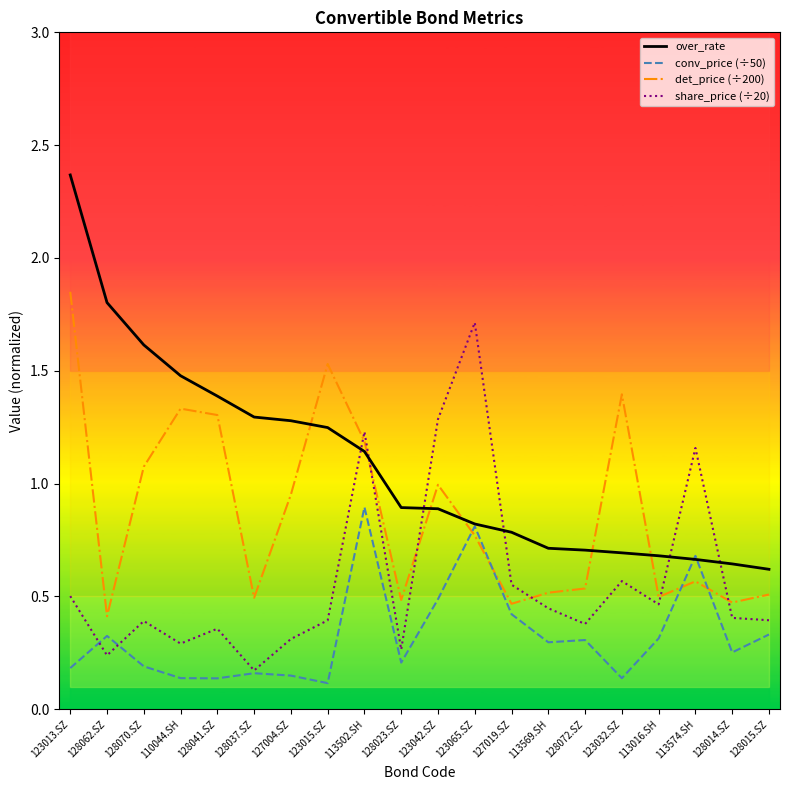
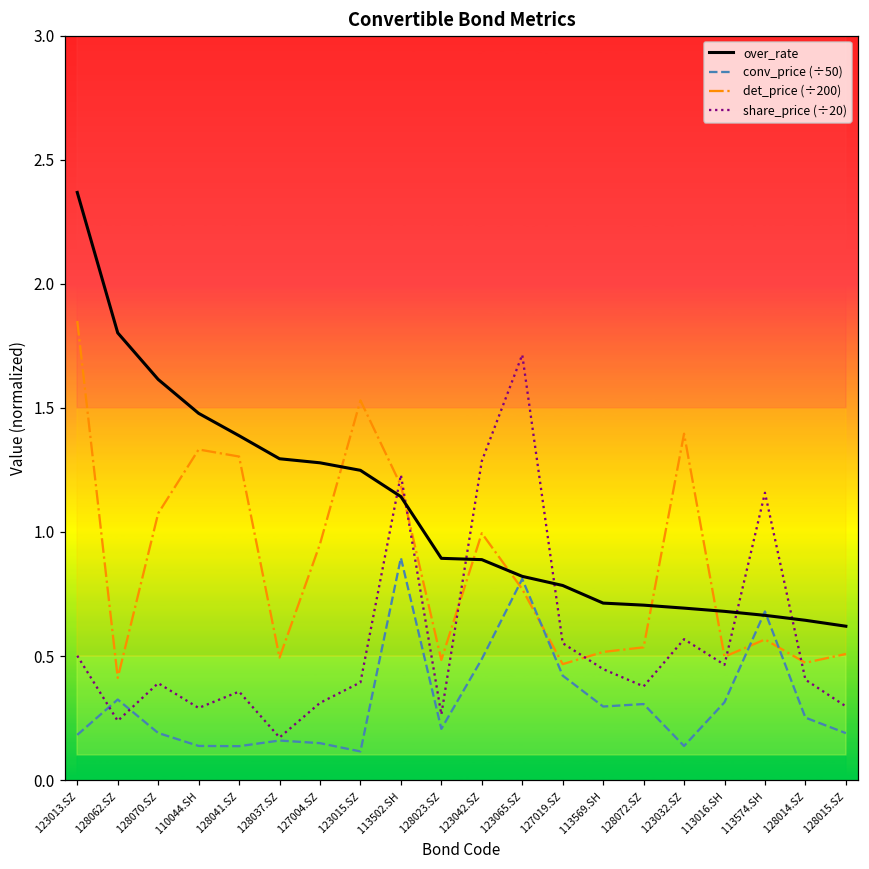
  {
    "over_rate": {
      "123013.SZ": 2.37,
      "128062.SZ": 1.80,
      "128070.SZ": 1.61,
      "110044.SH": 1.48,
      "128041.SZ": 1.39,
      "128037.SZ": 1.30,
      "127004.SZ": 1.28,
      "123015.SZ": 1.25,
      "113502.SH": 1.14,
      "128023.SZ": 0.89,
      "123042.SZ": 0.89,
      "127019.SZ": 0.78,
      "113569.SH": 0.71,
      "128072.SZ": 0.71,
      "123032.SZ": 0.69,
      "113016.SH": 0.68,
      "113574.SH": 0.66,
      "128014.SZ": 0.64,
      "128015.SZ": 0.62
    },
    "conv_price (÷50)": {
      "123013.SZ": 0.18,
      "128062.SZ": 0.33,
      "128070.SZ": 0.19,
      "110044.SH": 0.14,
      "128041.SZ": 0.14,
      "128037.SZ": 0.16,
      "127004.SZ": 0.15,
      "123015.SZ": 0.12,
      "113502.SH": 0.90,
      "128023.SZ": 0.21,
      "123042.SZ": 0.49,
      "127019.SZ": 0.42,
      "113569.SH": 0.30,
      "128072.SZ": 0.31,
      "123032.SZ": 0.14,
      "113016.SH": 0.31,
      "113574.SH": 0.68,
      "128014.SZ": 0.25,
-     "128015.SZ": 0.33
+     "128015.SZ": 0.19
    },
    "det_price (÷200)": {
      "123013.SZ": 1.85,
      "128062.SZ": 0.41,
      "128070.SZ": 1.08,
      "110044.SH": 1.33,
      "128041.SZ": 1.30,
      "127004.SZ": 0.95,
      "123015.SZ": 1.53,
      "113502.SH": 1.19,
      "128023.SZ": 0.48,
      "123042.SZ": 1.00,
      "123065.SZ": 0.77,
      "127019.SZ": 0.47,
      "113569.SH": 0.52,
      "128072.SZ": 0.54,
      "123032.SZ": 1.40,
      "113574.SH": 0.57,
      "128014.SZ": 0.47
    },
    "share_price (÷20)": {
      "128062.SZ": 0.24,
      "128070.SZ": 0.39,
      "110044.SH": 0.29,
      "128041.SZ": 0.36,
      "128037.SZ": 0.17,
      "127004.SZ": 0.31,
      "123015.SZ": 0.39,
      "113502.SH": 1.23,
      "128023.SZ": 0.26,
      "123042.SZ": 1.29,
      "123065.SZ": 1.71,
      "127019.SZ": 0.55,
      "113569.SH": 0.45,
      "128072.SZ": 0.38,
      "123032.SZ": 0.57,
      "113016.SH": 0.47,
      "113574.SH": 1.16,
      "128014.SZ": 0.40,
-     "128015.SZ": 0.39
+     "128015.SZ": 0.30
    }
  }
